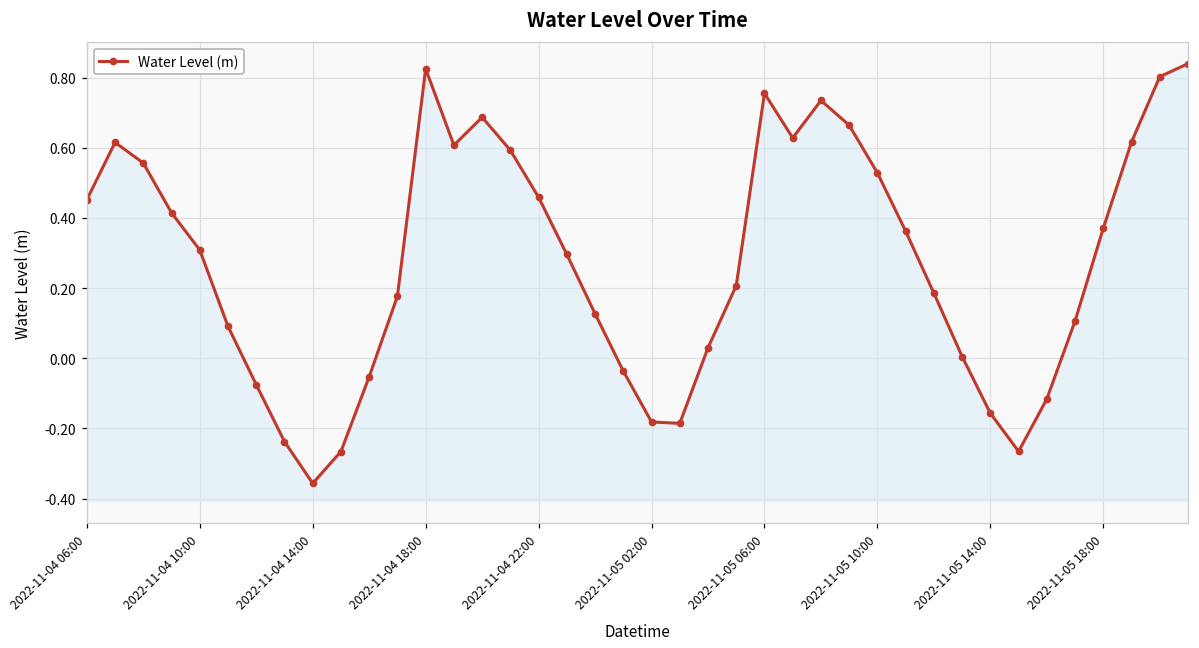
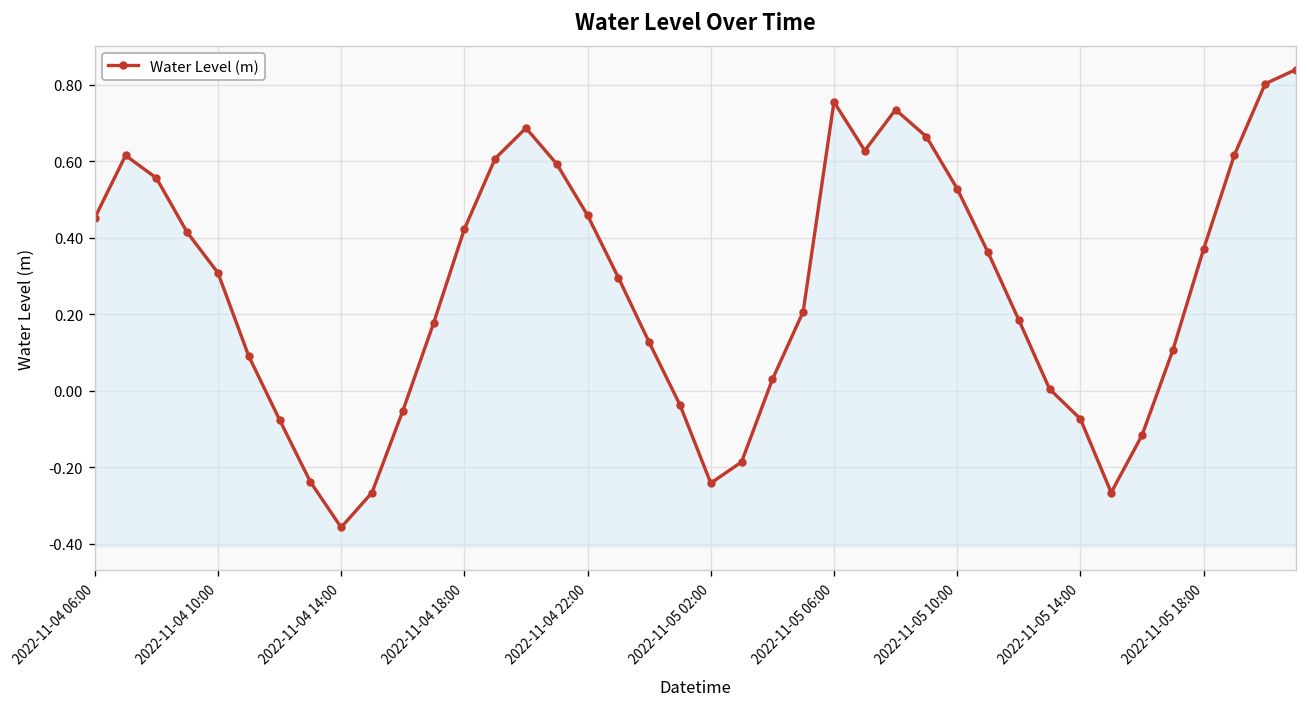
  {
    "2022-11-04 06:00": 0.45,
    "2022-11-04 10:00": 0.31,
    "2022-11-04 14:00": -0.36,
-   "2022-11-04 18:00": 0.82,
+   "2022-11-04 18:00": 0.42,
    "2022-11-04 22:00": 0.46,
-   "2022-11-05 02:00": -0.18,
+   "2022-11-05 02:00": -0.24,
    "2022-11-05 06:00": 0.75,
    "2022-11-05 10:00": 0.53,
-   "2022-11-05 14:00": -0.16,
+   "2022-11-05 14:00": -0.07,
    "2022-11-05 18:00": 0.37
  }
